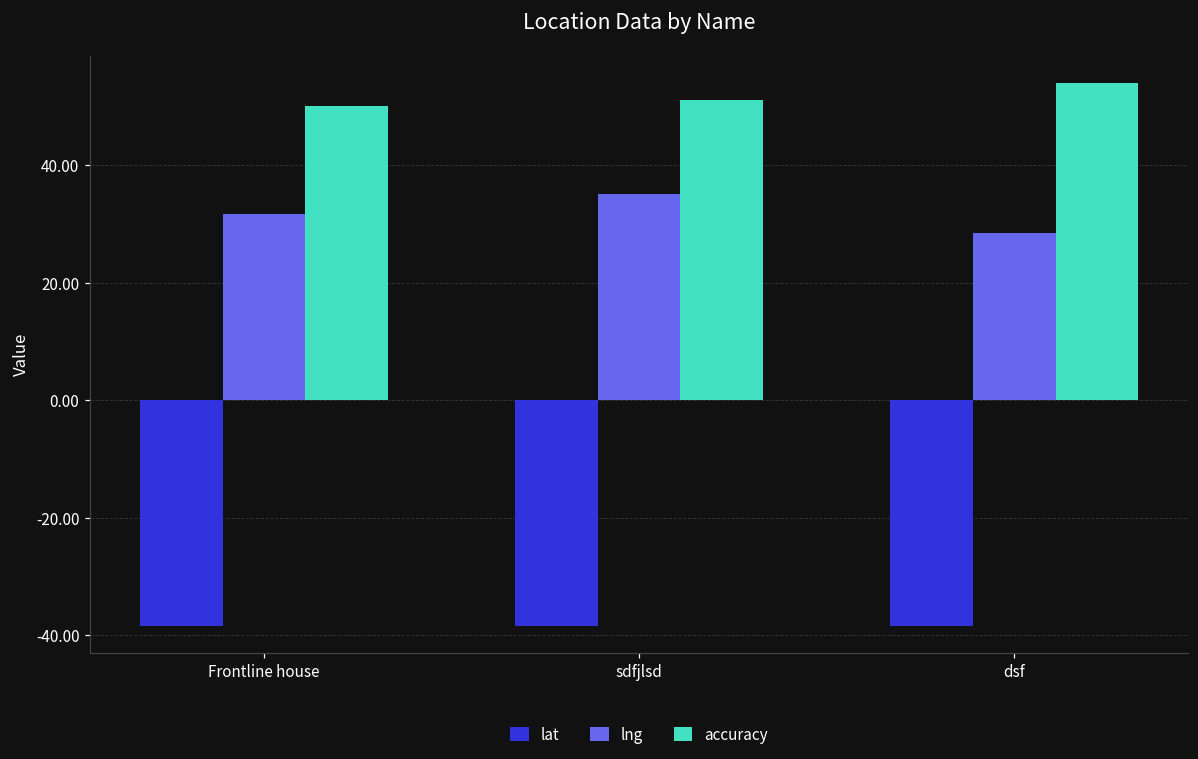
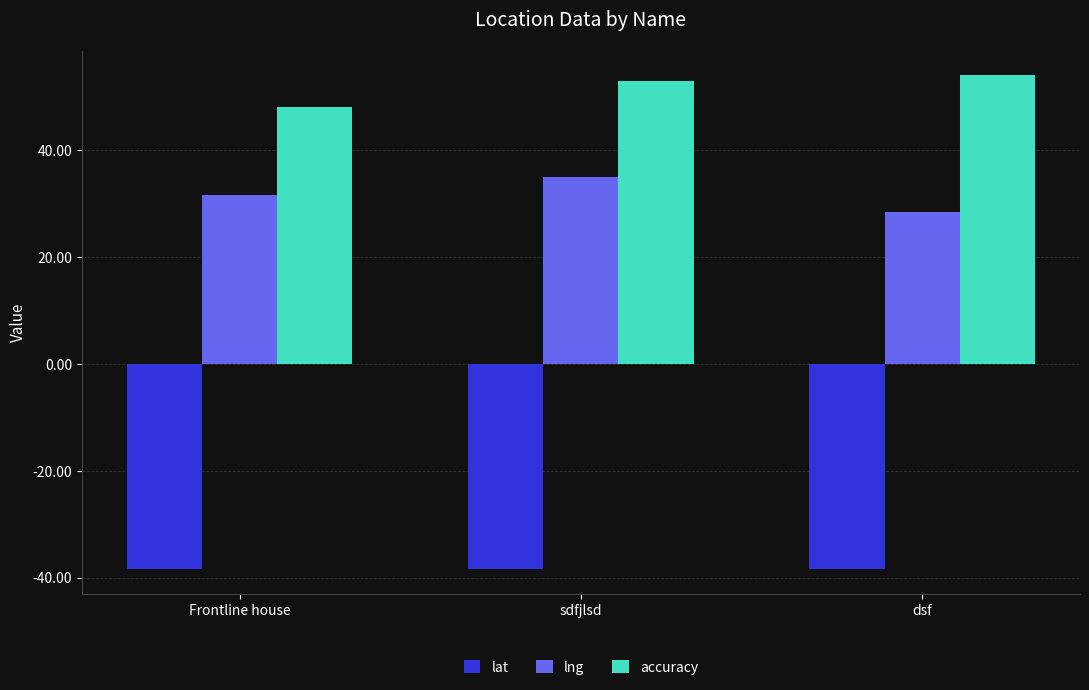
  {
    "lat": {
      "Frontline house": -38,
      "sdfjlsd": -38,
      "dsf": -38
    },
    "lng": {
      "Frontline house": 32,
      "sdfjlsd": 35,
      "dsf": 29
    },
    "accuracy": {
-     "Frontline house": 50,
-     "sdfjlsd": 51,
+     "Frontline house": 48,
+     "sdfjlsd": 53,
      "dsf": 54
    }
  }
